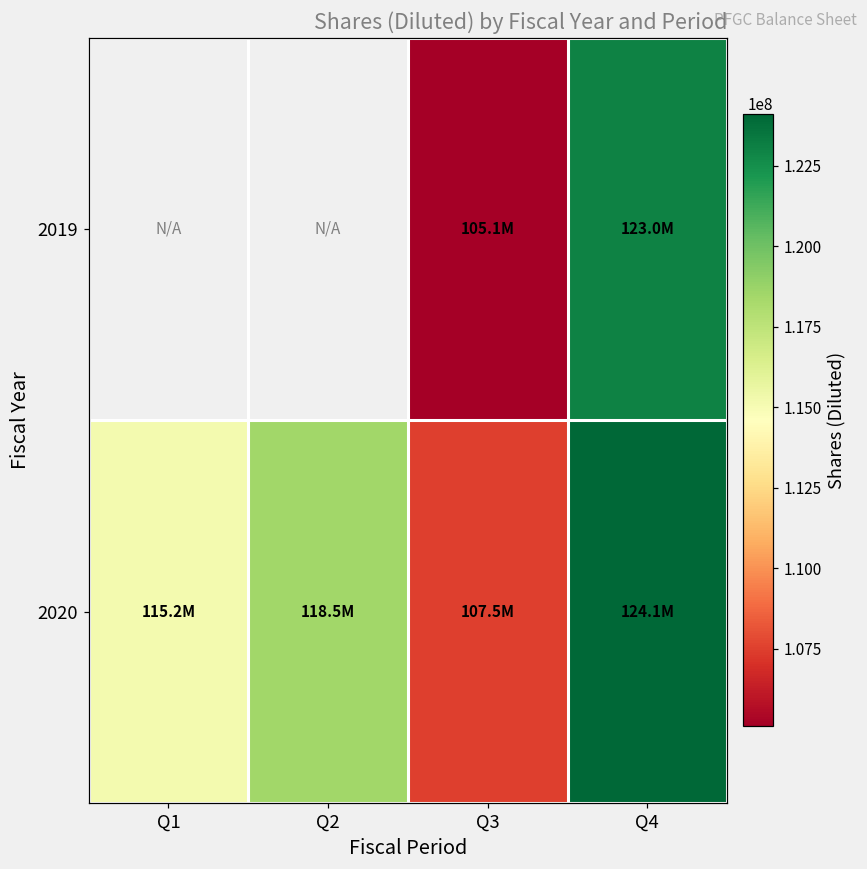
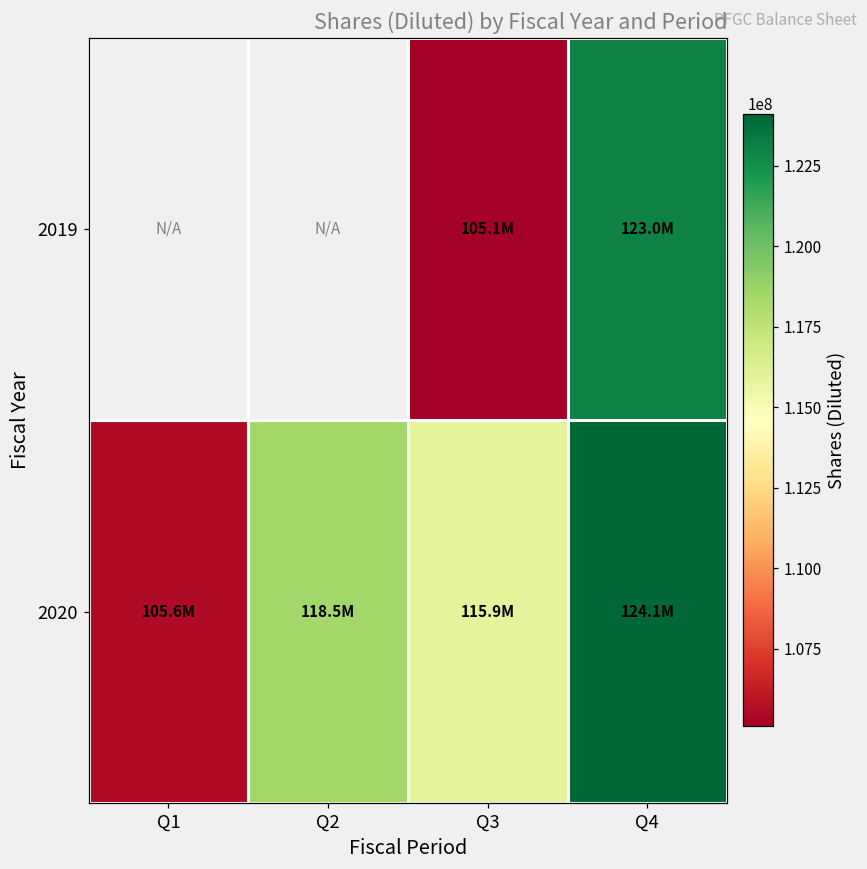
  {
    "2019": {
      "Q3": "105.1M",
      "Q4": "123.0M"
    },
    "2020": {
-     "Q1": "115.2M",
+     "Q1": "105.6M",
      "Q2": "118.5M",
-     "Q3": "107.5M",
+     "Q3": "115.9M",
      "Q4": "124.1M"
    }
  }
